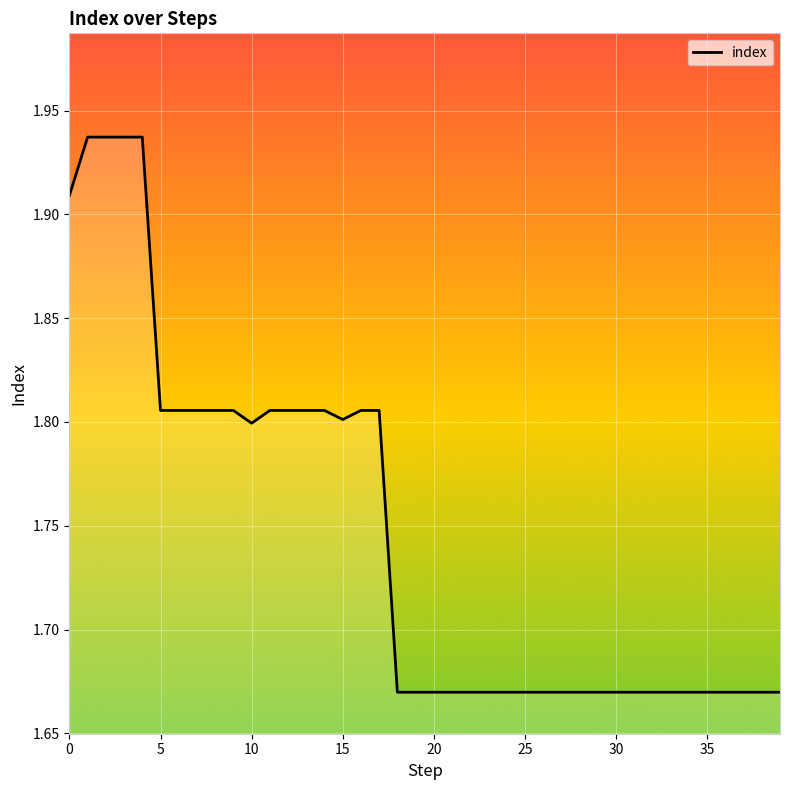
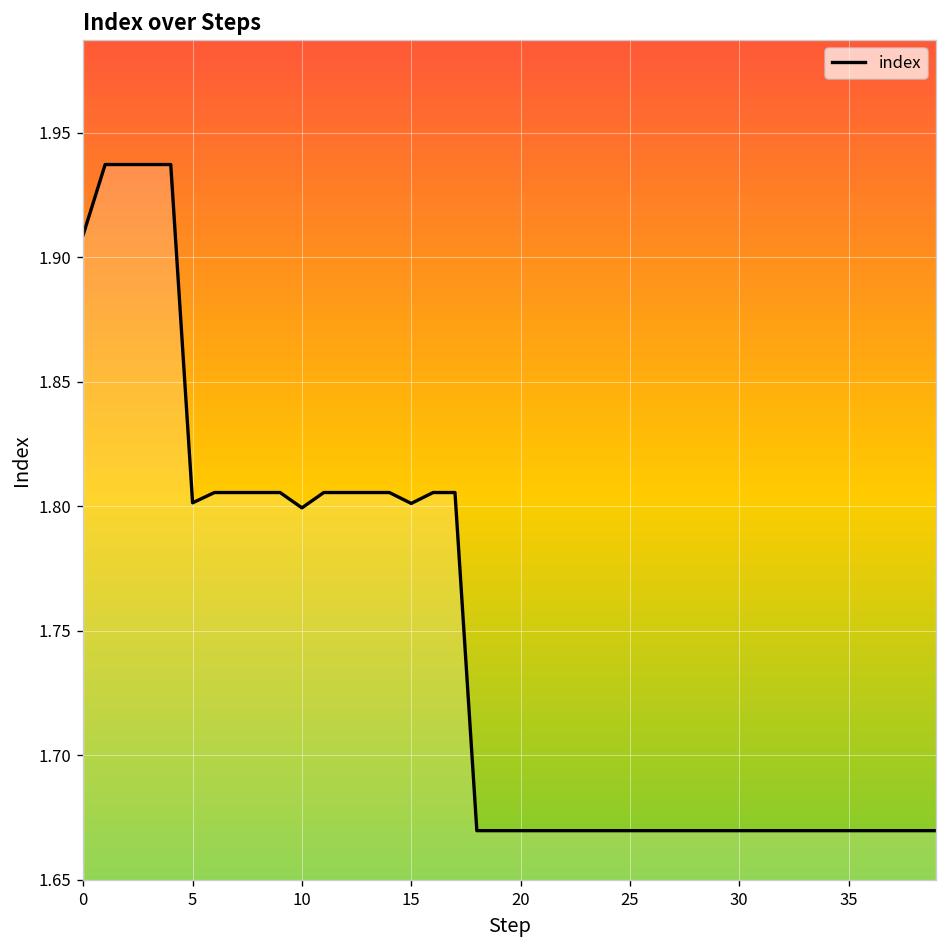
  {
    "0": 1.909,
-   "5": 1.806,
+   "5": 1.801,
    "10": 1.799,
    "15": 1.801,
    "20": 1.670,
    "25": 1.670,
    "30": 1.670,
    "35": 1.670
  }
